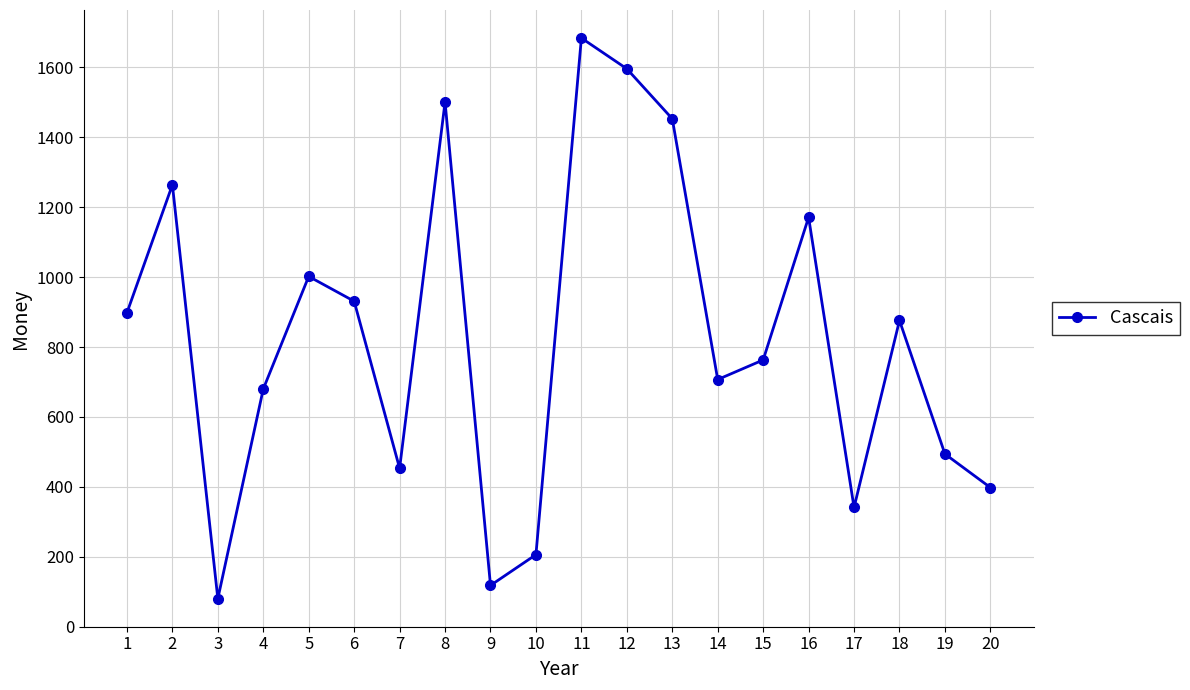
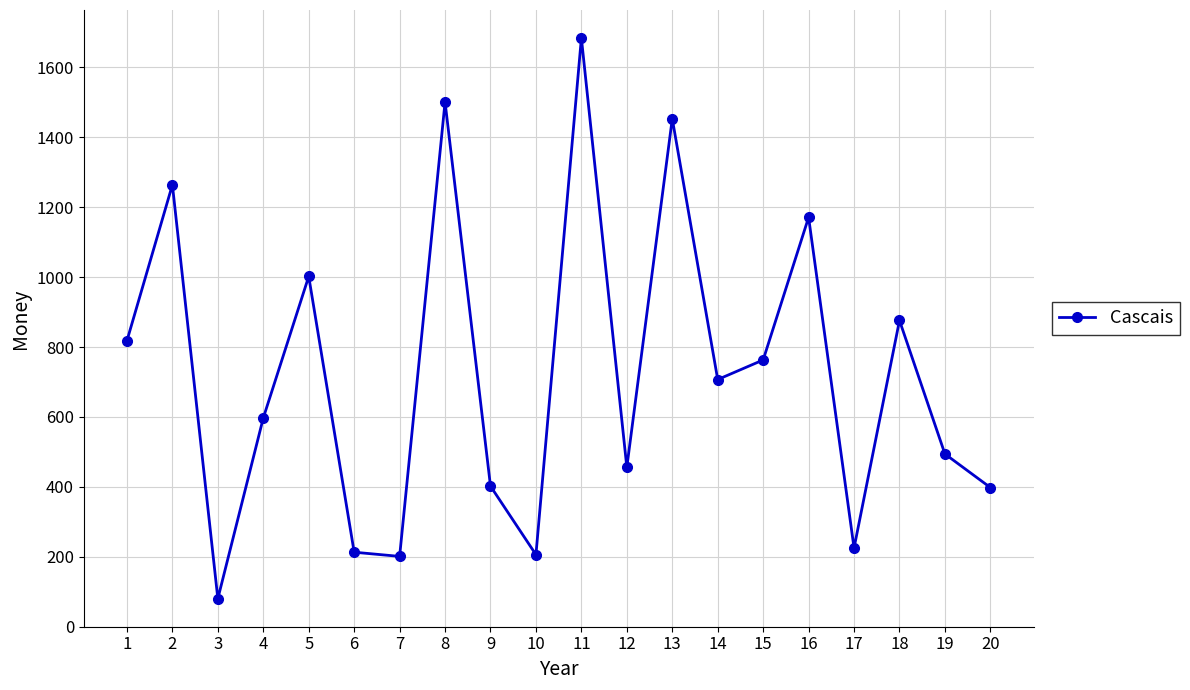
  {
-   "1": 900,
+   "1": 820,
    "2": 1260,
    "3": 80,
-   "4": 680,
+   "4": 600,
    "5": 1000,
-   "6": 930,
-   "7": 450,
+   "6": 210,
+   "7": 200,
    "8": 1500,
-   "9": 120,
+   "9": 400,
    "10": 210,
    "11": 1680,
-   "12": 1600,
+   "12": 460,
    "13": 1450,
    "14": 710,
    "15": 760,
    "16": 1170,
-   "17": 340,
+   "17": 230,
    "18": 880,
    "19": 490,
    "20": 400
  }
